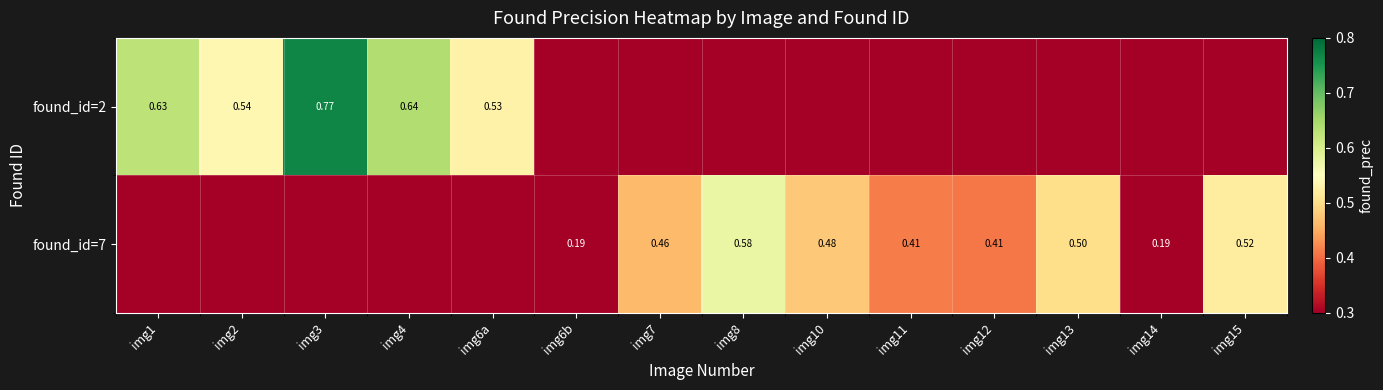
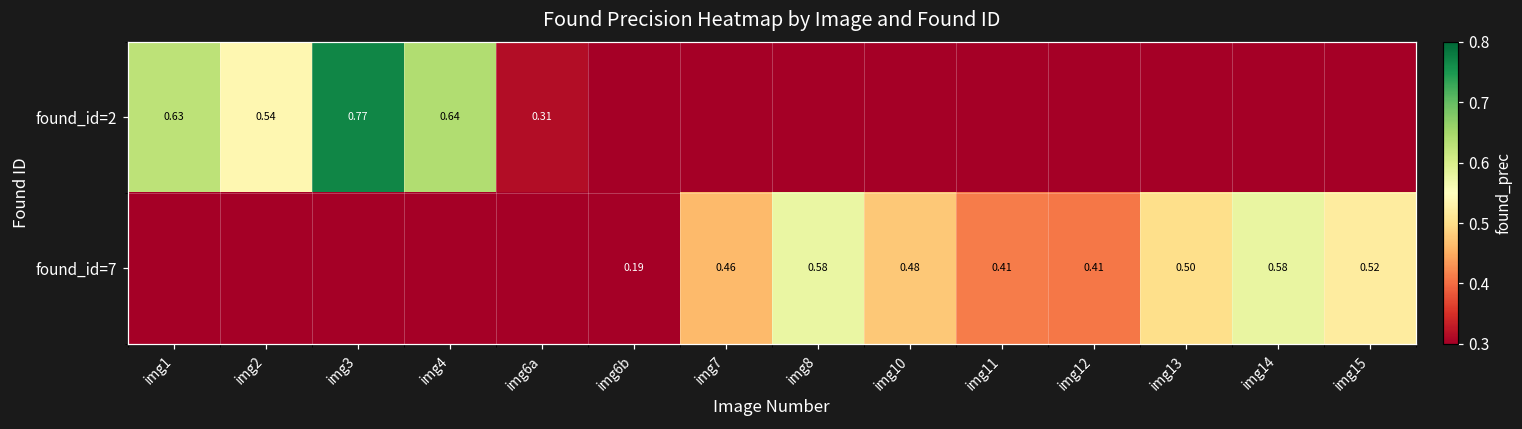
  {
    "found_id=2": {
      "img1": 0.63,
      "img2": 0.54,
      "img3": 0.77,
      "img4": 0.64,
-     "img6a": 0.53
+     "img6a": 0.31
    },
    "found_id=7": {
      "img6b": 0.19,
      "img7": 0.46,
      "img8": 0.58,
      "img10": 0.48,
      "img11": 0.41,
      "img12": 0.41,
      "img13": 0.50,
-     "img14": 0.19,
+     "img14": 0.58,
      "img15": 0.52
    }
  }
